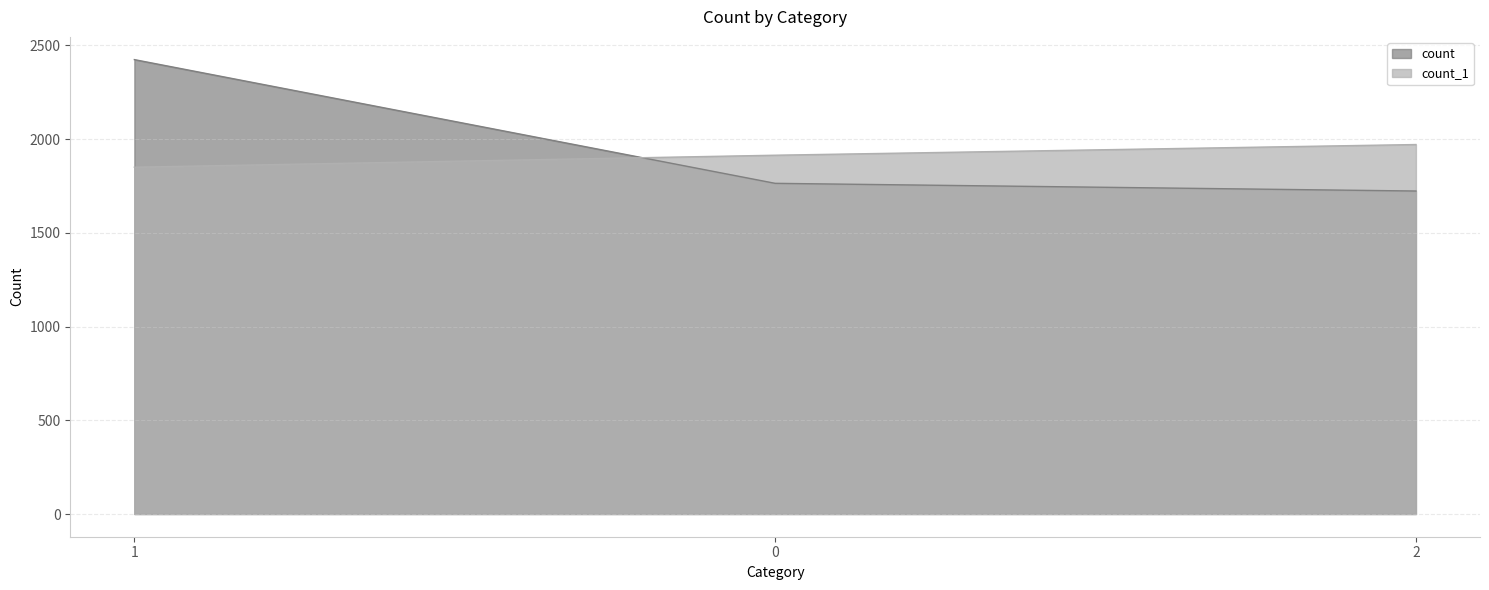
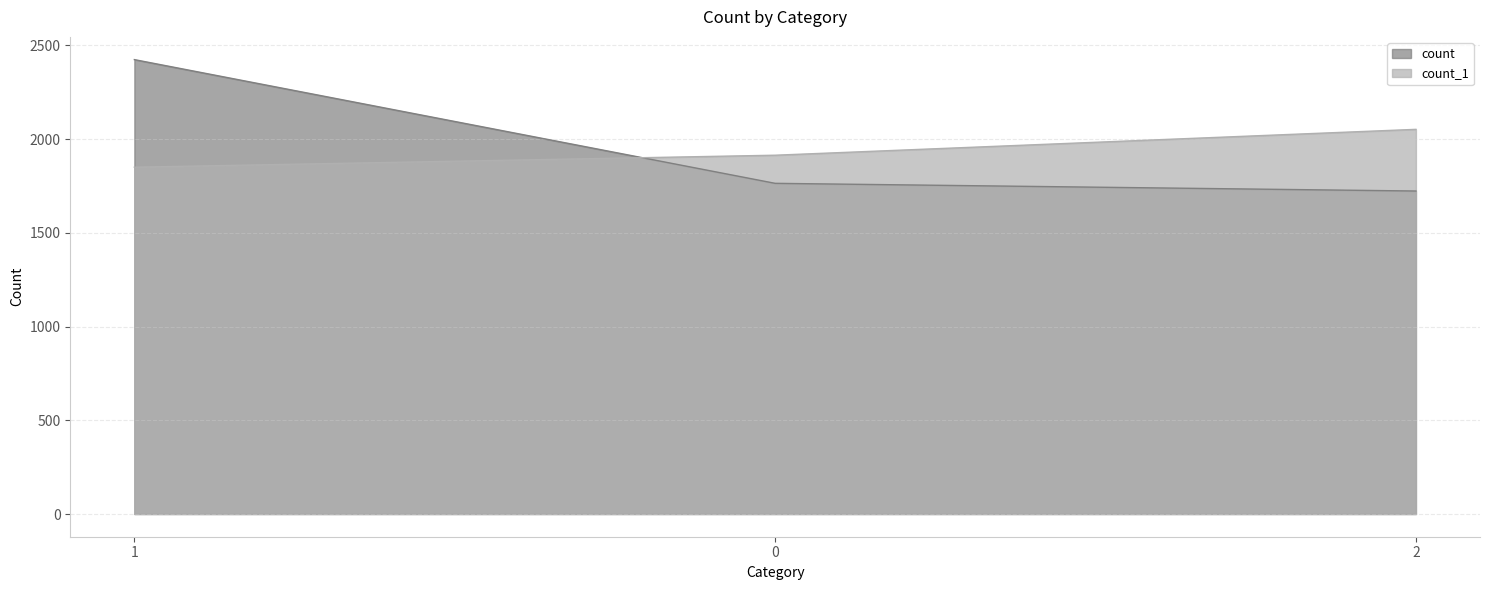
  {
    "count": {
      "1": 2420,
      "0": 1760,
      "2": 1720
    },
    "count_1": {
      "1": 1850,
      "0": 1910,
-     "2": 1970
+     "2": 2050
    }
  }
